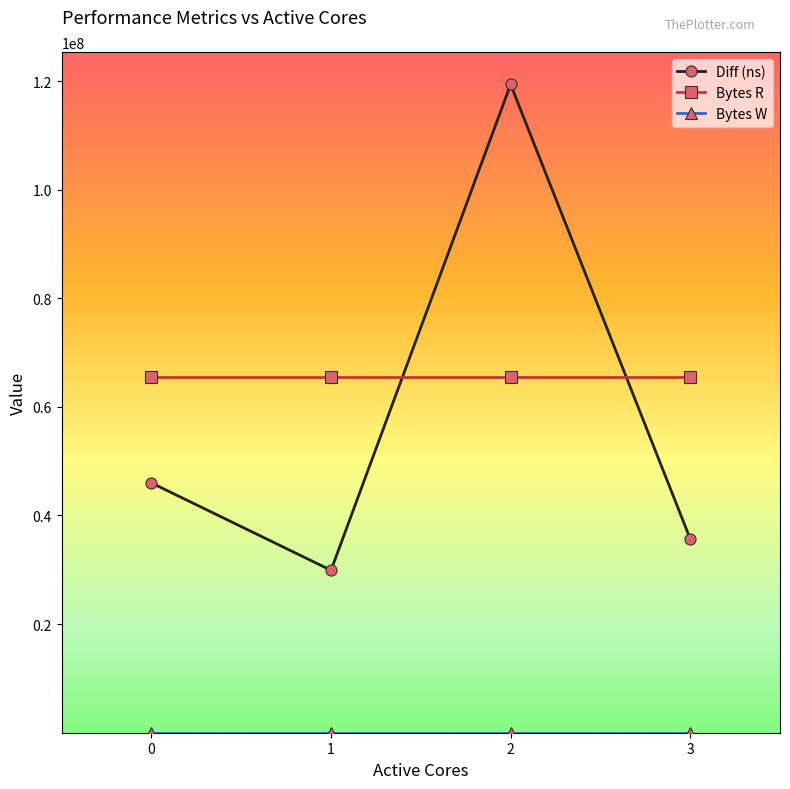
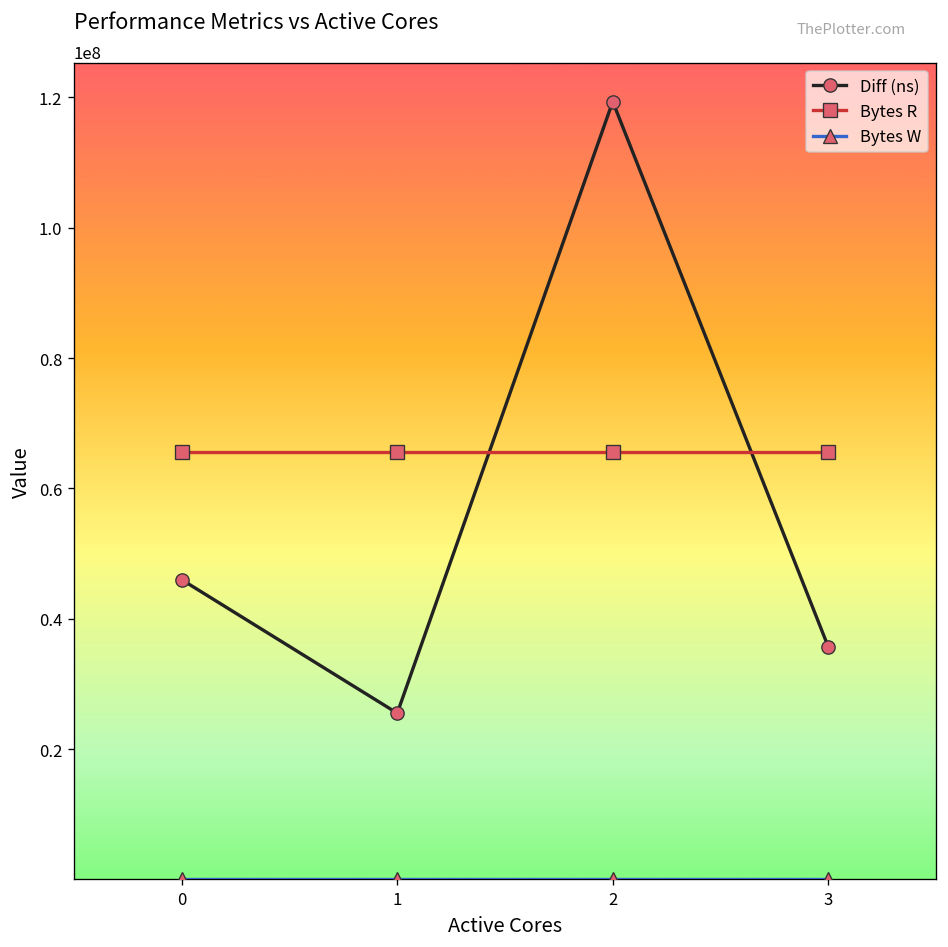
  {
    "Diff (ns)": {
      "0": 46000000,
-     "1": 30000000,
+     "1": 26000000,
      "2": 119000000,
      "3": 36000000
    },
    "Bytes R": {
      "0": 66000000,
      "1": 66000000,
      "2": 66000000,
      "3": 66000000
    },
    "Bytes W": {
      "0": 0,
      "1": 0,
      "2": 0,
      "3": 0
    }
  }
